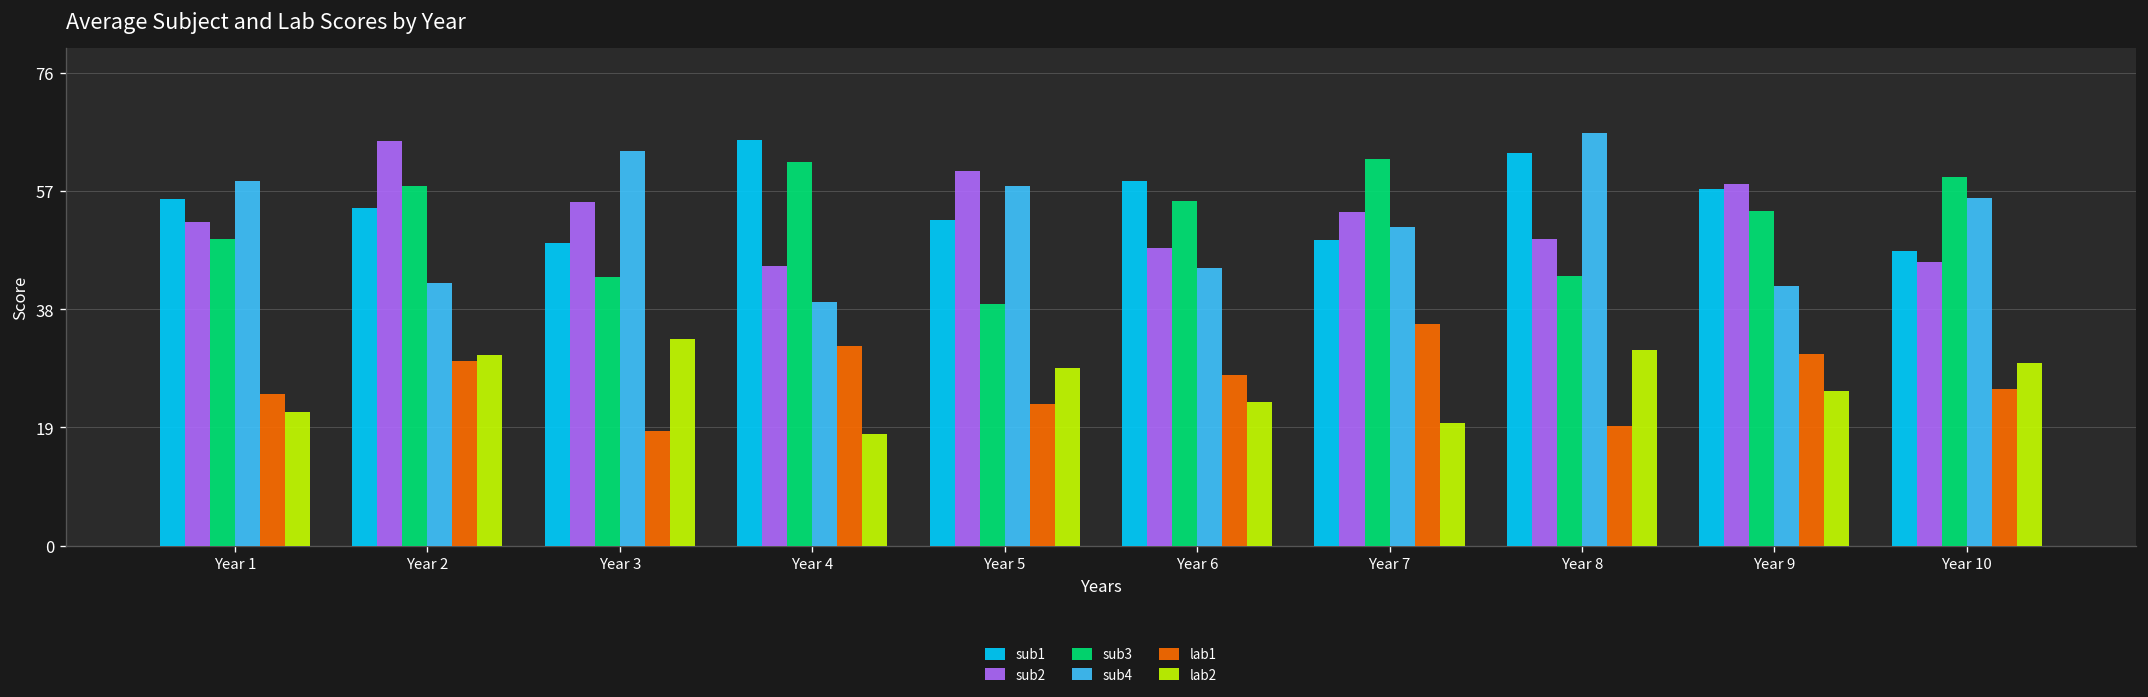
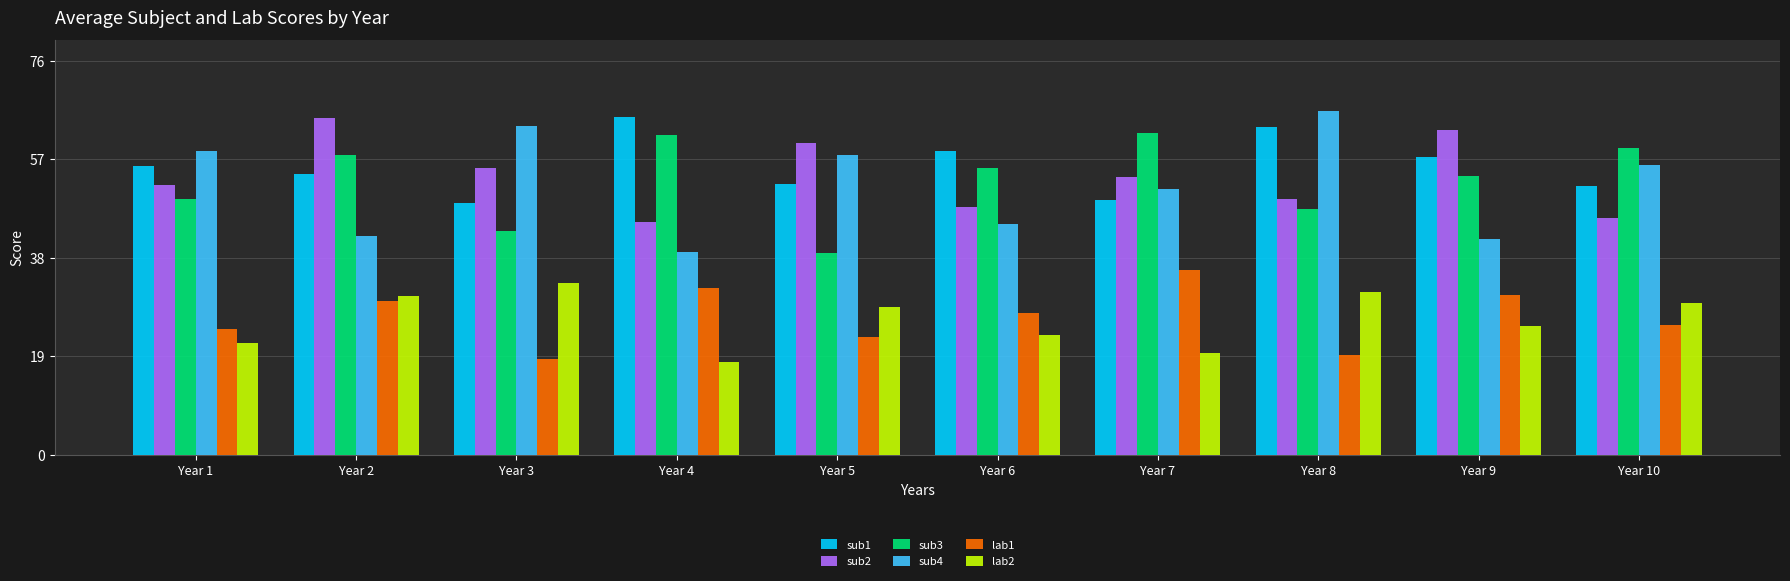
  {
    "sub1": {
      "Year 1": 56,
      "Year 2": 54,
      "Year 3": 49,
      "Year 4": 65,
      "Year 5": 52,
      "Year 6": 59,
      "Year 7": 49,
      "Year 8": 63,
      "Year 9": 57,
-     "Year 10": 47
+     "Year 10": 52
    },
    "sub2": {
      "Year 1": 52,
      "Year 2": 65,
      "Year 3": 55,
      "Year 4": 45,
      "Year 5": 60,
      "Year 6": 48,
      "Year 7": 54,
      "Year 8": 49,
-     "Year 9": 58,
+     "Year 9": 63,
      "Year 10": 46
    },
    "sub3": {
      "Year 1": 49,
      "Year 2": 58,
      "Year 3": 43,
      "Year 4": 62,
      "Year 5": 39,
      "Year 6": 55,
      "Year 7": 62,
-     "Year 8": 43,
+     "Year 8": 48,
      "Year 9": 54,
      "Year 10": 59
    },
    "sub4": {
      "Year 1": 59,
      "Year 2": 42,
      "Year 3": 64,
      "Year 4": 39,
      "Year 5": 58,
      "Year 6": 45,
      "Year 7": 51,
      "Year 8": 66,
      "Year 9": 42,
      "Year 10": 56
    },
    "lab1": {
      "Year 1": 24,
      "Year 2": 30,
      "Year 3": 19,
      "Year 4": 32,
      "Year 5": 23,
      "Year 6": 27,
      "Year 7": 36,
      "Year 8": 19,
      "Year 9": 31,
      "Year 10": 25
    },
    "lab2": {
      "Year 1": 22,
      "Year 2": 31,
      "Year 3": 33,
      "Year 4": 18,
      "Year 5": 29,
      "Year 6": 23,
      "Year 7": 20,
      "Year 8": 31,
      "Year 9": 25,
      "Year 10": 29
    }
  }
